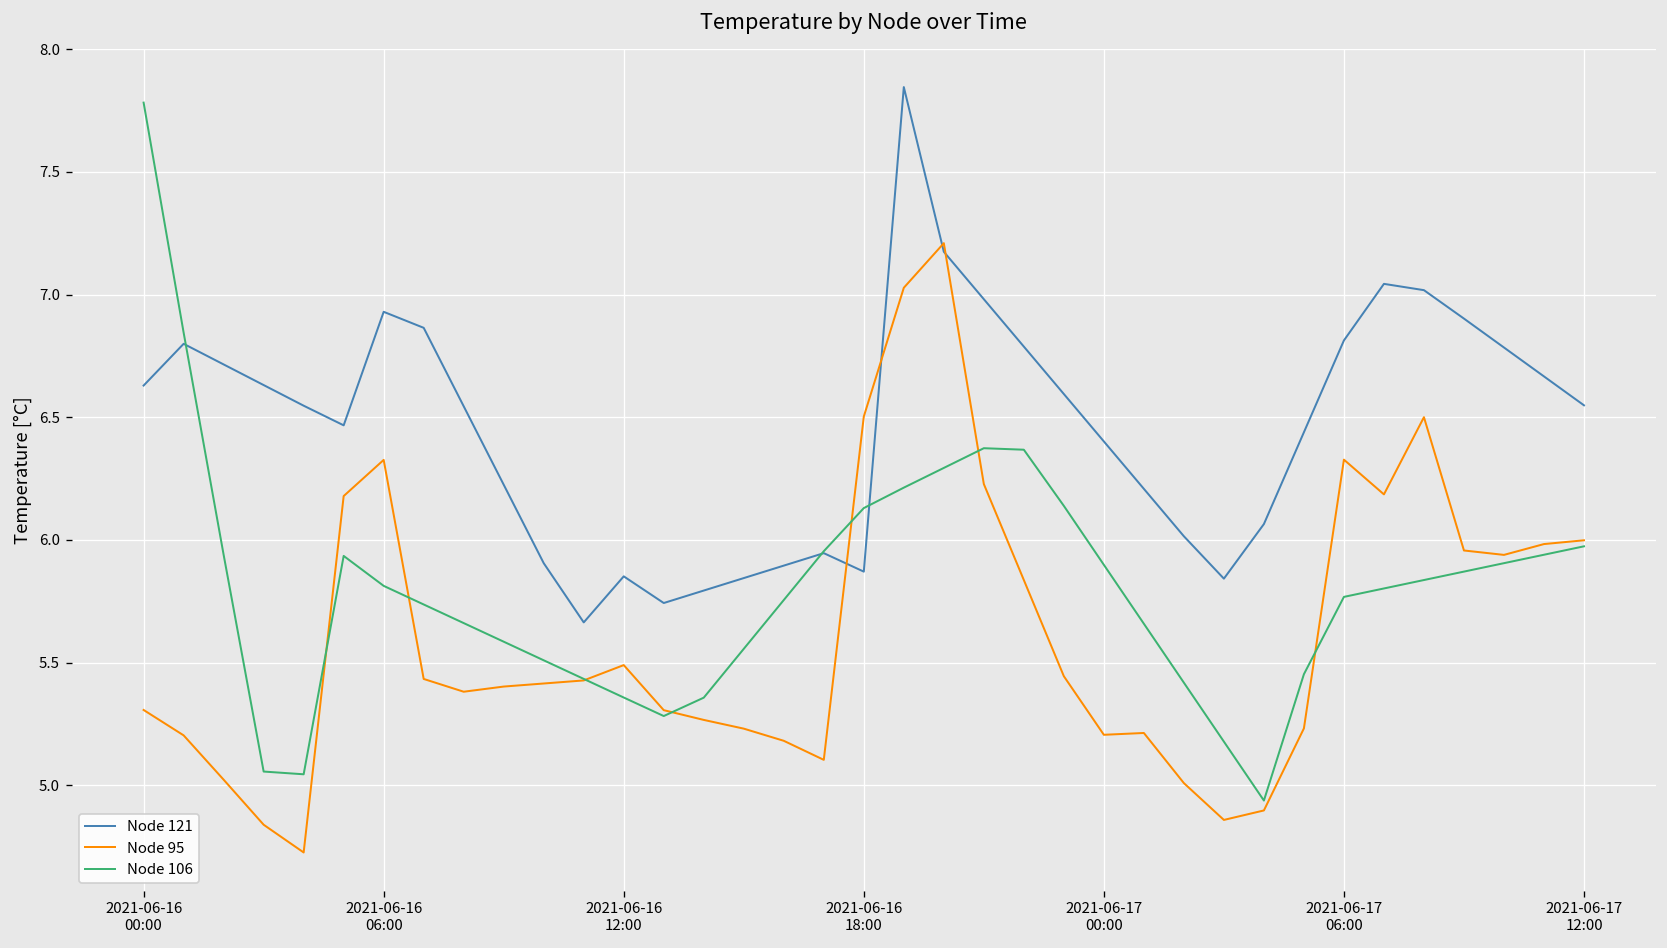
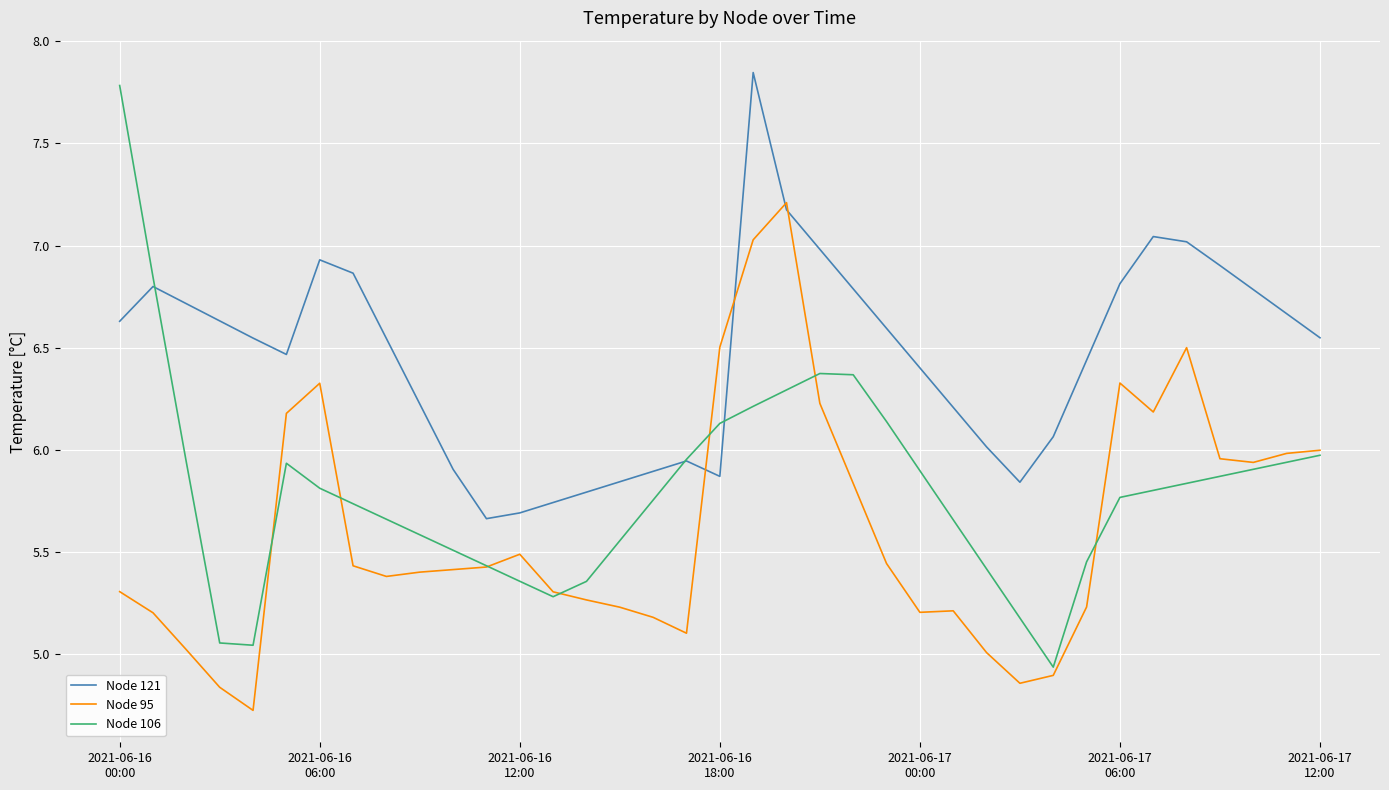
  {
    "Node 121": {
      "2021-06-16 00:00": 6.63,
      "2021-06-16 06:00": 6.93,
-     "2021-06-16 12:00": 5.85,
+     "2021-06-16 12:00": 5.69,
      "2021-06-16 18:00": 5.87,
      "2021-06-17 00:00": 6.40,
      "2021-06-17 06:00": 6.81,
      "2021-06-17 12:00": 6.55
    },
    "Node 95": {
      "2021-06-16 00:00": 5.31,
      "2021-06-16 06:00": 6.33,
      "2021-06-16 12:00": 5.49,
      "2021-06-16 18:00": 6.50,
      "2021-06-17 00:00": 5.21,
      "2021-06-17 06:00": 6.33,
      "2021-06-17 12:00": 6.00
    },
    "Node 106": {
      "2021-06-16 00:00": 7.78,
      "2021-06-16 06:00": 5.81,
      "2021-06-16 12:00": 5.36,
      "2021-06-16 18:00": 6.13,
      "2021-06-17 00:00": 5.90,
      "2021-06-17 06:00": 5.77,
      "2021-06-17 12:00": 5.97
    }
  }
